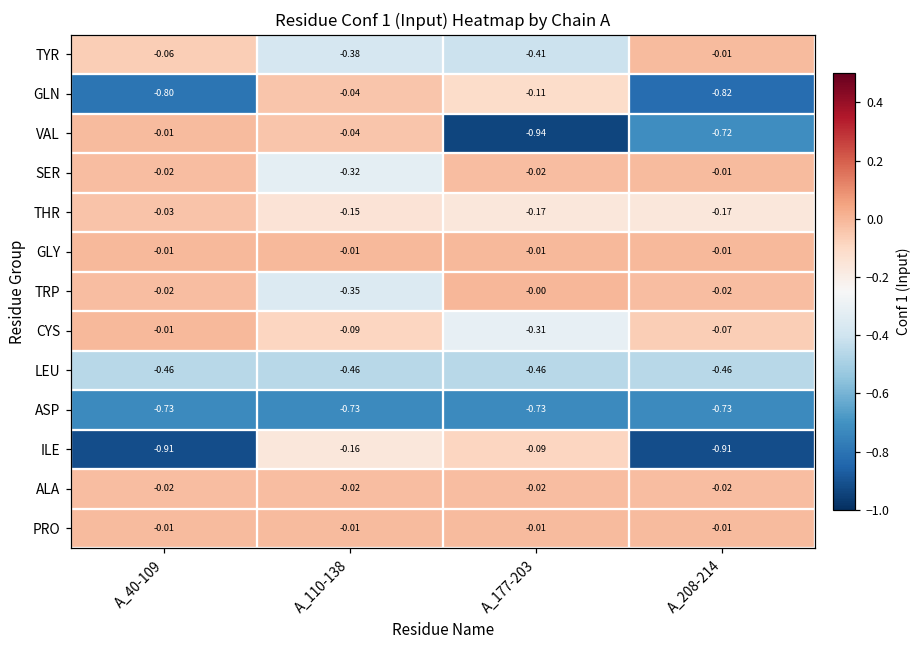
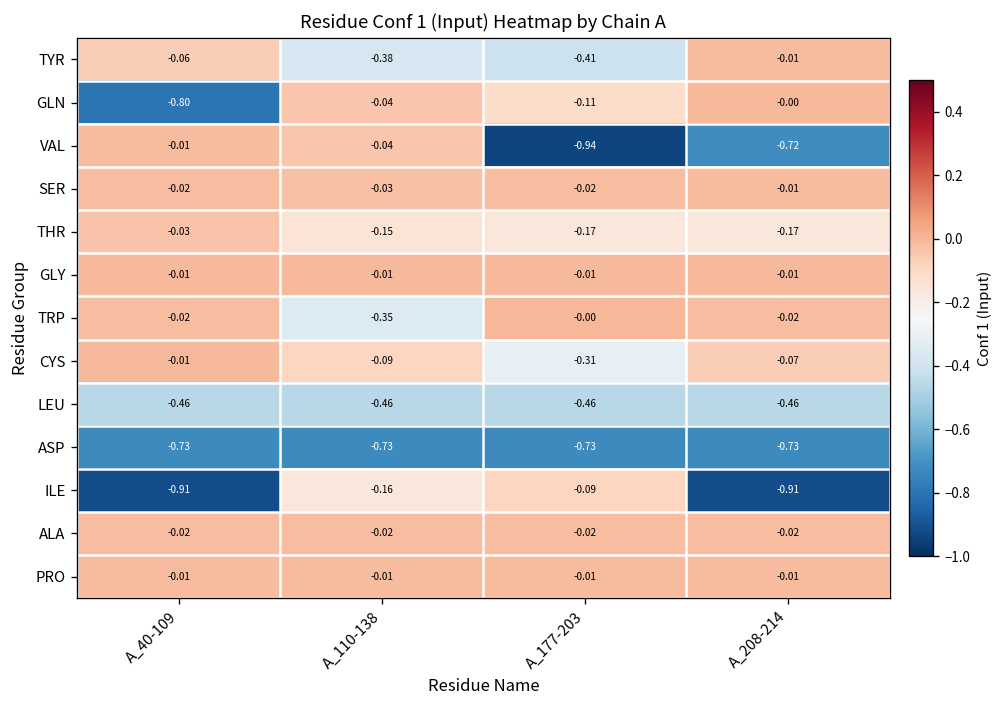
  {
    "TYR": {
      "A_40-109": -0.06,
      "A_110-138": -0.38,
      "A_177-203": -0.41,
      "A_208-214": -0.01
    },
    "GLN": {
      "A_40-109": -0.80,
      "A_110-138": -0.04,
      "A_177-203": -0.11,
-     "A_208-214": -0.82
+     "A_208-214": -0.00
    },
    "VAL": {
      "A_40-109": -0.01,
      "A_110-138": -0.04,
      "A_177-203": -0.94,
      "A_208-214": -0.72
    },
    "SER": {
      "A_40-109": -0.02,
-     "A_110-138": -0.32,
+     "A_110-138": -0.03,
      "A_177-203": -0.02,
      "A_208-214": -0.01
    },
    "THR": {
      "A_40-109": -0.03,
      "A_110-138": -0.15,
      "A_177-203": -0.17,
      "A_208-214": -0.17
    },
    "GLY": {
      "A_40-109": -0.01,
      "A_110-138": -0.01,
      "A_177-203": -0.01,
      "A_208-214": -0.01
    },
    "TRP": {
      "A_40-109": -0.02,
      "A_110-138": -0.35,
      "A_177-203": -0.00,
      "A_208-214": -0.02
    },
    "CYS": {
      "A_40-109": -0.01,
      "A_110-138": -0.09,
      "A_177-203": -0.31,
      "A_208-214": -0.07
    },
    "LEU": {
      "A_40-109": -0.46,
      "A_110-138": -0.46,
      "A_177-203": -0.46,
      "A_208-214": -0.46
    },
    "ASP": {
      "A_40-109": -0.73,
      "A_110-138": -0.73,
      "A_177-203": -0.73,
      "A_208-214": -0.73
    },
    "ILE": {
      "A_40-109": -0.91,
      "A_110-138": -0.16,
      "A_177-203": -0.09,
      "A_208-214": -0.91
    },
    "ALA": {
      "A_40-109": -0.02,
      "A_110-138": -0.02,
      "A_177-203": -0.02,
      "A_208-214": -0.02
    },
    "PRO": {
      "A_40-109": -0.01,
      "A_110-138": -0.01,
      "A_177-203": -0.01,
      "A_208-214": -0.01
    }
  }
